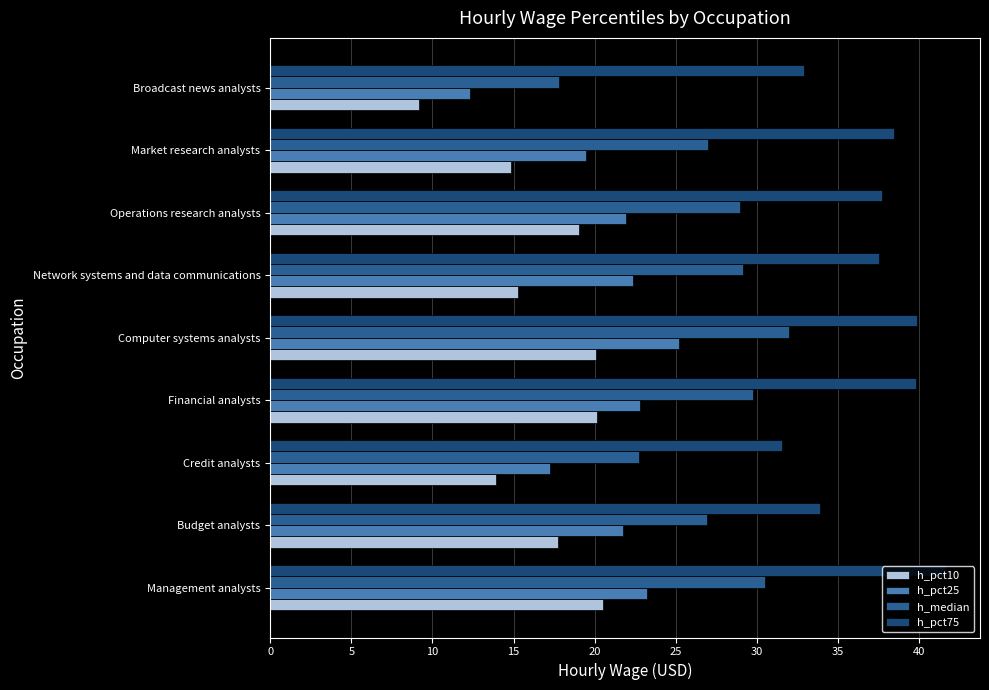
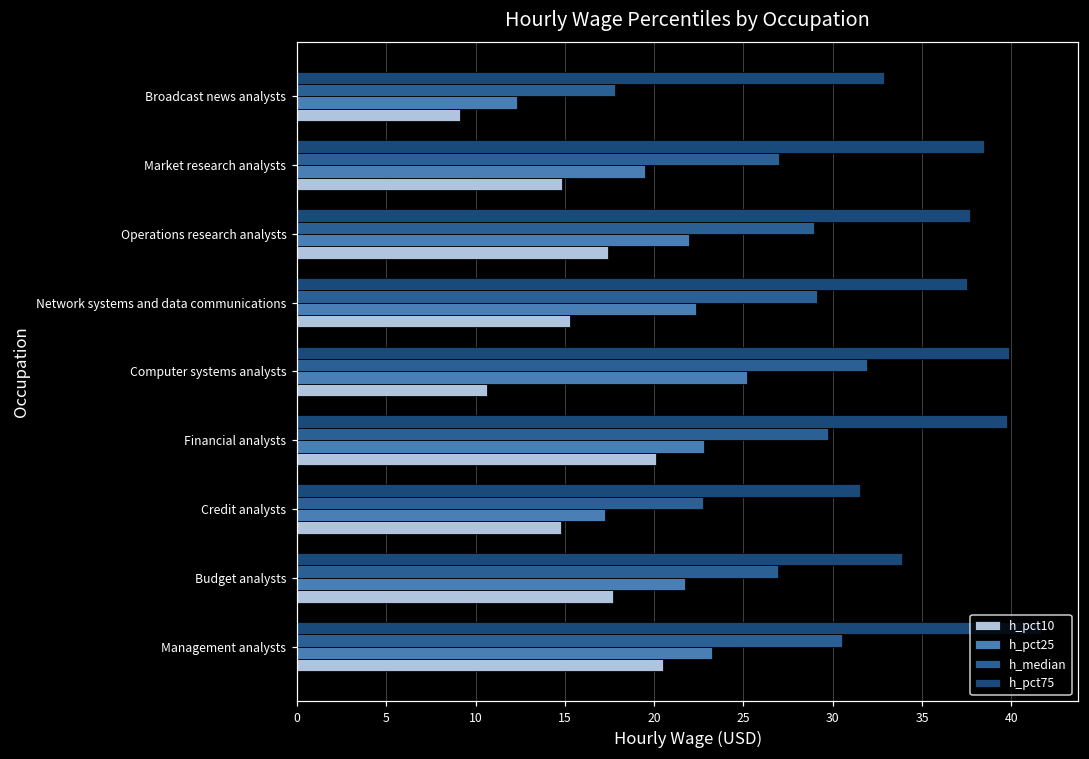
  {
    "h_pct10": {
      "Broadcast news analysts": 9.2,
      "Market research analysts": 14.9,
-     "Operations research analysts": 19.0,
+     "Operations research analysts": 17.4,
      "Network systems and data communications": 15.3,
-     "Computer systems analysts": 20.1,
+     "Computer systems analysts": 10.7,
      "Financial analysts": 20.1,
-     "Credit analysts": 13.9,
+     "Credit analysts": 14.8,
      "Budget analysts": 17.7,
      "Management analysts": 20.5
    }
  }
